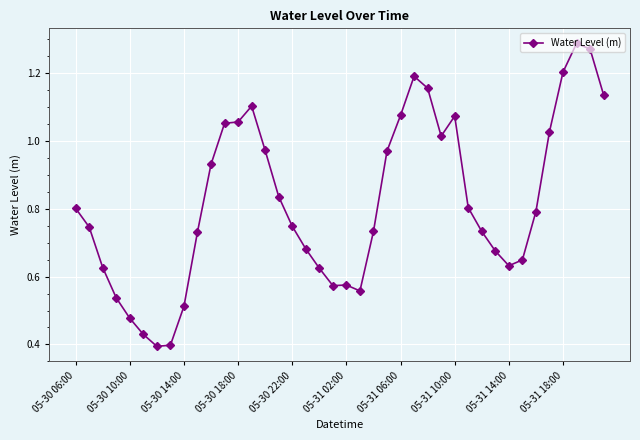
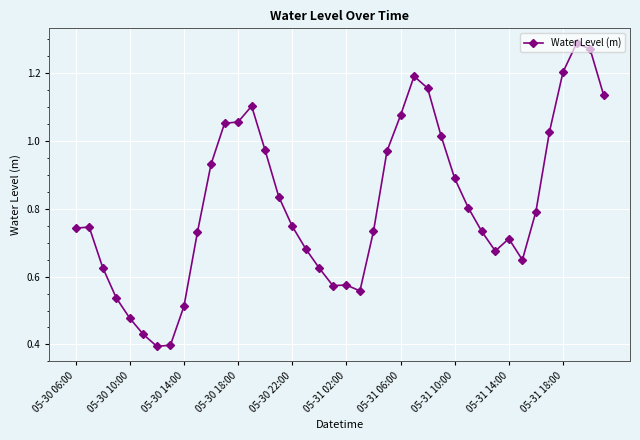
  {
-   "05-30 06:00": 0.80,
+   "05-30 06:00": 0.74,
    "05-30 10:00": 0.48,
    "05-30 14:00": 0.51,
    "05-30 18:00": 1.06,
    "05-30 22:00": 0.75,
    "05-31 02:00": 0.58,
    "05-31 06:00": 1.07,
-   "05-31 10:00": 1.07,
-   "05-31 14:00": 0.63,
+   "05-31 10:00": 0.89,
+   "05-31 14:00": 0.71,
    "05-31 18:00": 1.20
  }
